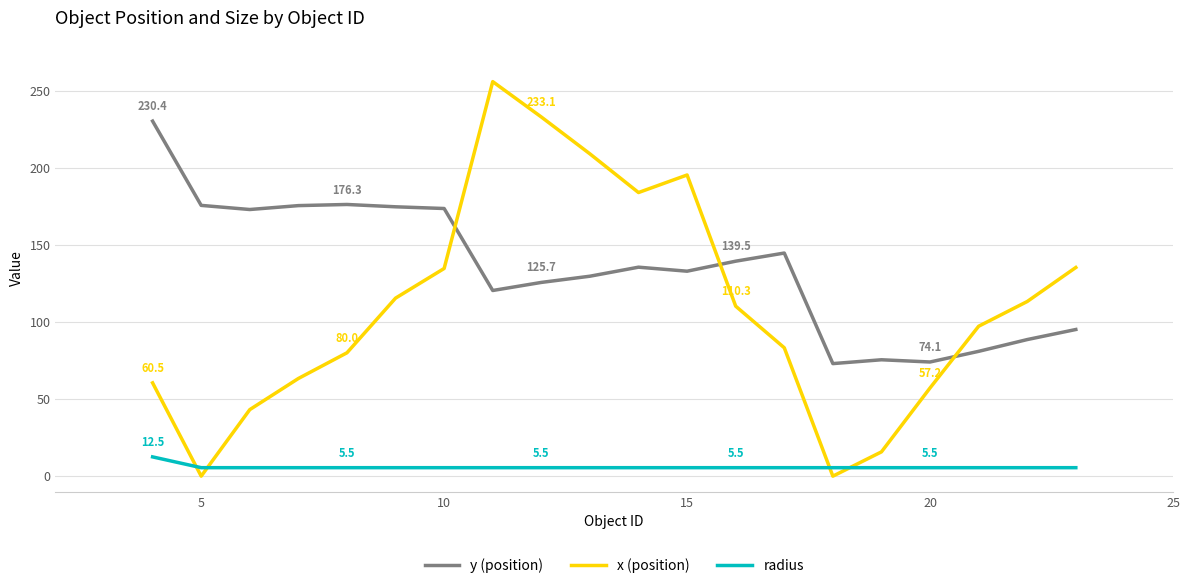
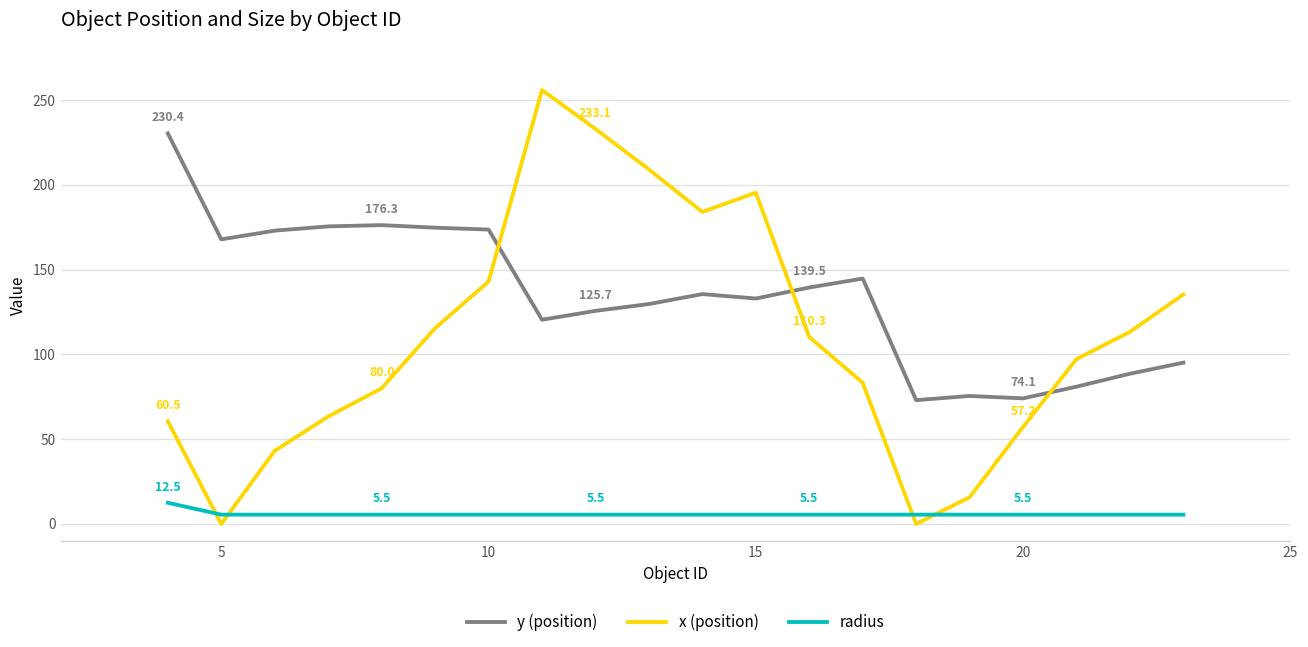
  {
    "y (position)": {
-     "5": 176,
+     "5": 168,
      "10": 174,
      "15": 133
    },
    "x (position)": {
      "5": 0,
-     "10": 135,
+     "10": 143,
      "15": 195
    },
    "radius": {
      "20": 5.5
    }
  }
